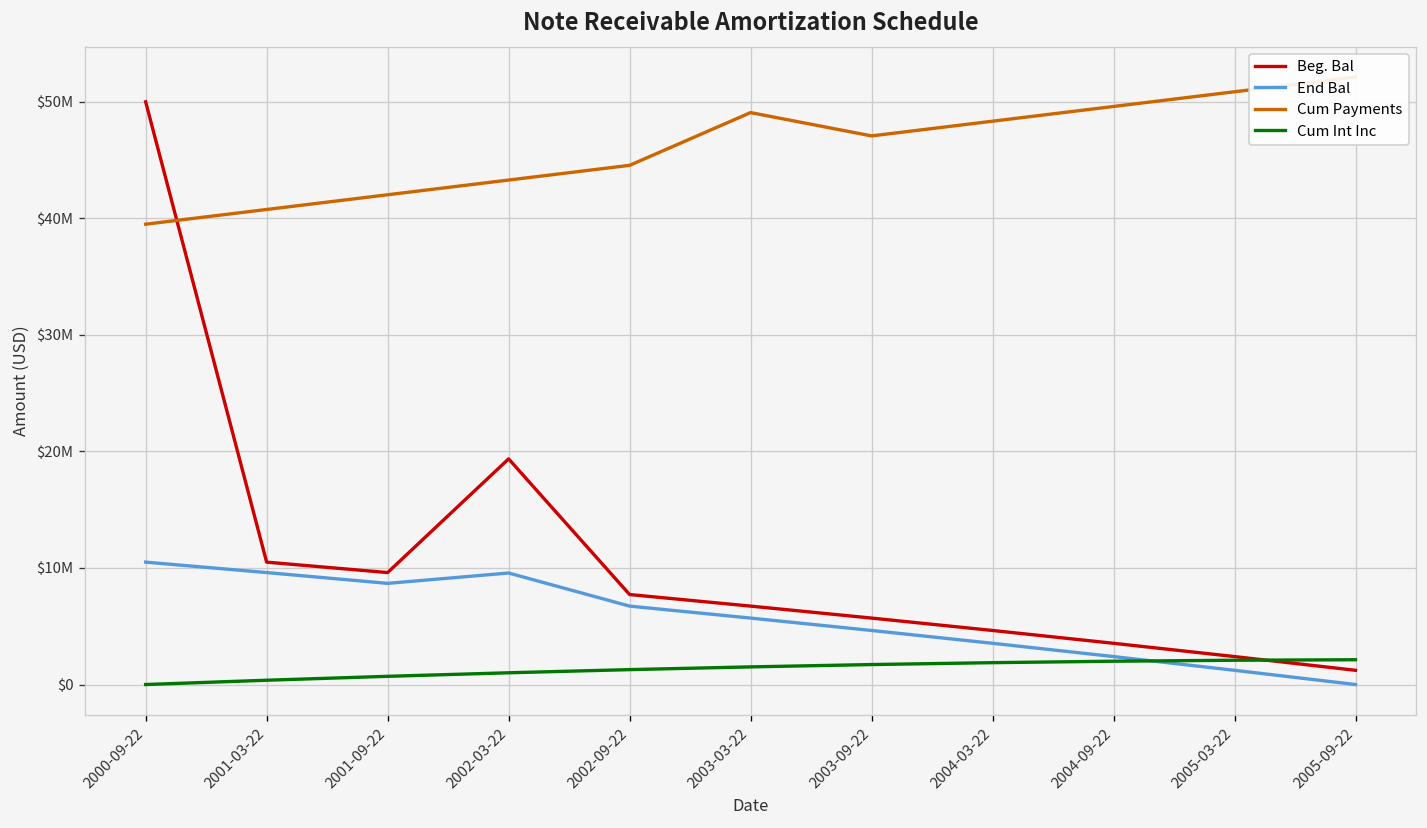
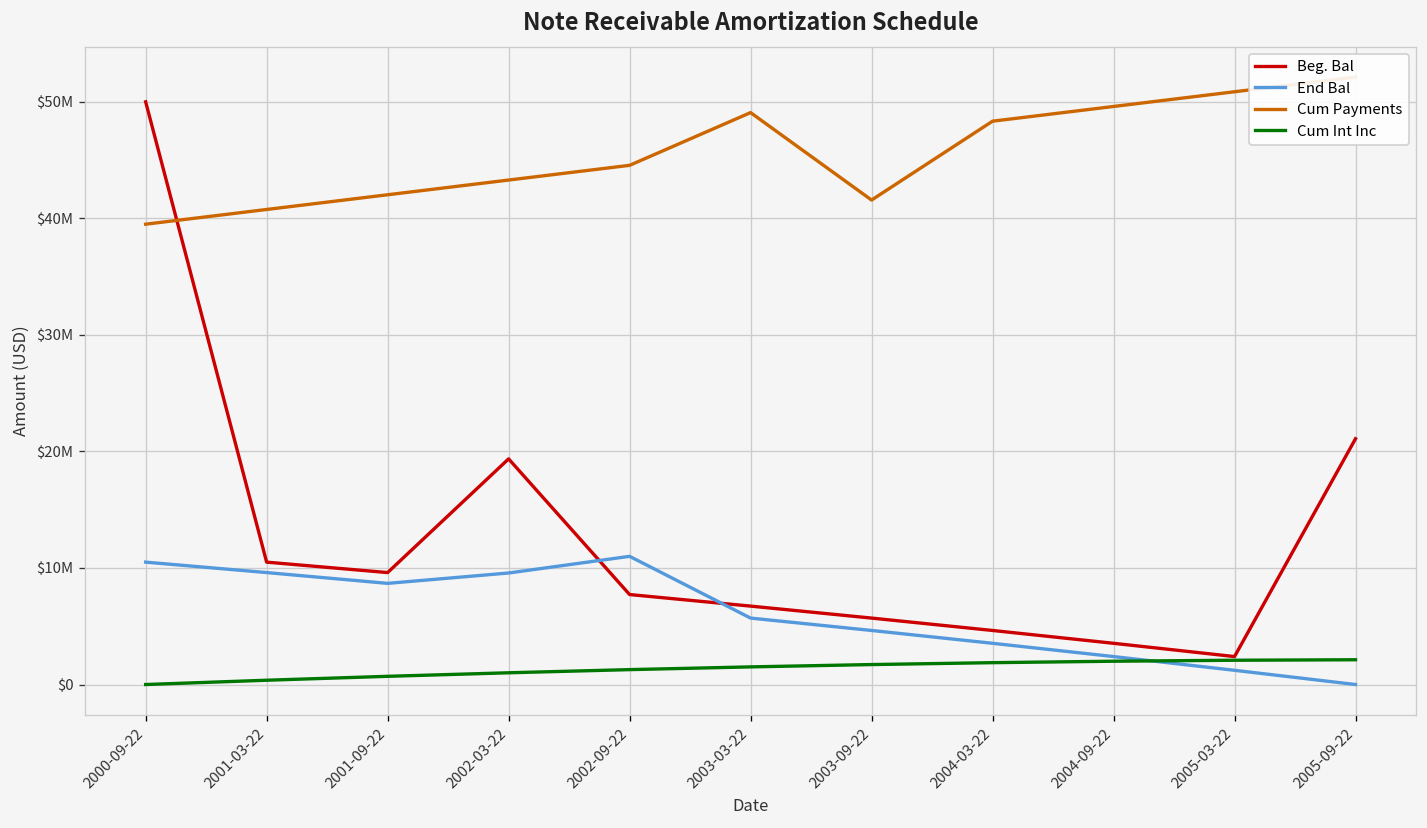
  {
    "Beg. Bal": {
      "2000-09-22": "$50000000",
      "2001-03-22": "$11000000",
      "2001-09-22": "$10000000",
      "2002-03-22": "$19000000",
      "2002-09-22": "$8000000",
      "2003-03-22": "$7000000",
      "2003-09-22": "$6000000",
      "2004-03-22": "$5000000",
      "2004-09-22": "$4000000",
      "2005-03-22": "$2000000",
-     "2005-09-22": "$1000000"
+     "2005-09-22": "$21000000"
    },
    "End Bal": {
      "2000-09-22": "$11000000",
      "2001-03-22": "$10000000",
      "2001-09-22": "$9000000",
      "2002-03-22": "$10000000",
-     "2002-09-22": "$7000000",
+     "2002-09-22": "$11000000",
      "2003-03-22": "$6000000",
      "2003-09-22": "$5000000",
      "2004-03-22": "$4000000",
      "2004-09-22": "$2000000",
      "2005-03-22": "$1000000",
      "2005-09-22": "$0"
    },
    "Cum Payments": {
      "2000-09-22": "$39000000",
      "2001-03-22": "$41000000",
      "2001-09-22": "$42000000",
      "2002-03-22": "$43000000",
      "2002-09-22": "$45000000",
      "2003-03-22": "$49000000",
-     "2003-09-22": "$47000000",
+     "2003-09-22": "$42000000",
      "2004-03-22": "$48000000",
      "2004-09-22": "$50000000",
      "2005-03-22": "$51000000"
    },
    "Cum Int Inc": {
      "2000-09-22": "$0",
      "2001-03-22": "$0",
      "2001-09-22": "$1000000",
      "2002-03-22": "$1000000",
      "2002-09-22": "$1000000",
      "2003-03-22": "$2000000",
      "2003-09-22": "$2000000",
      "2004-03-22": "$2000000",
      "2004-09-22": "$2000000",
      "2005-03-22": "$2000000",
      "2005-09-22": "$2000000"
    }
  }
